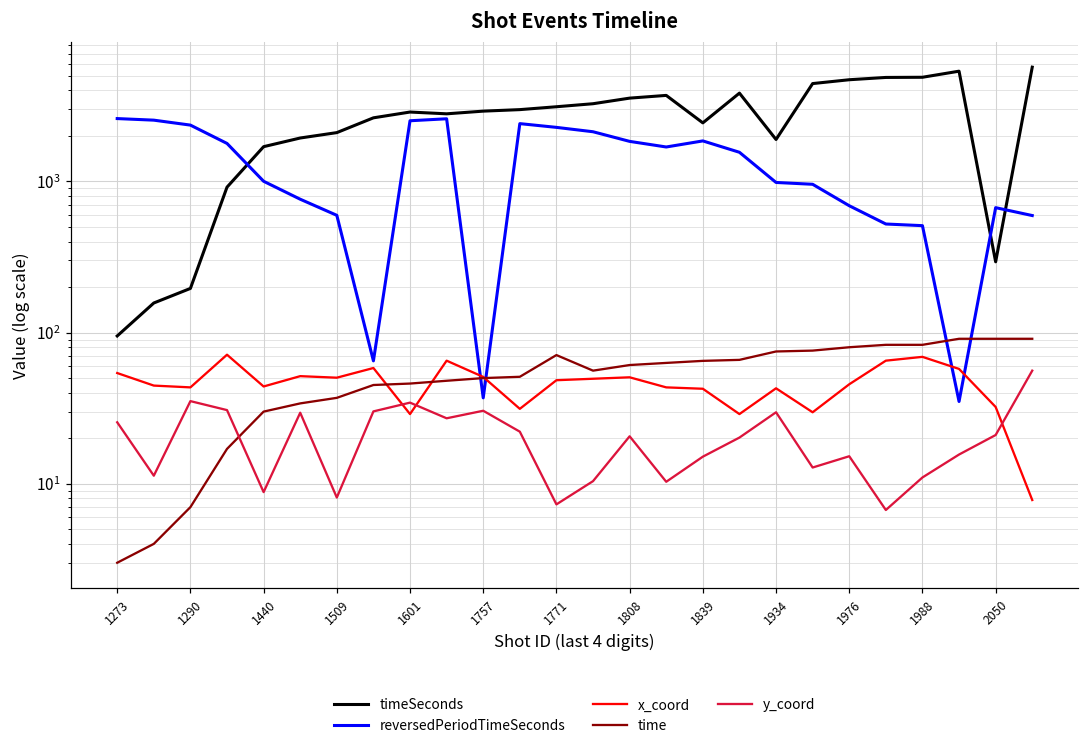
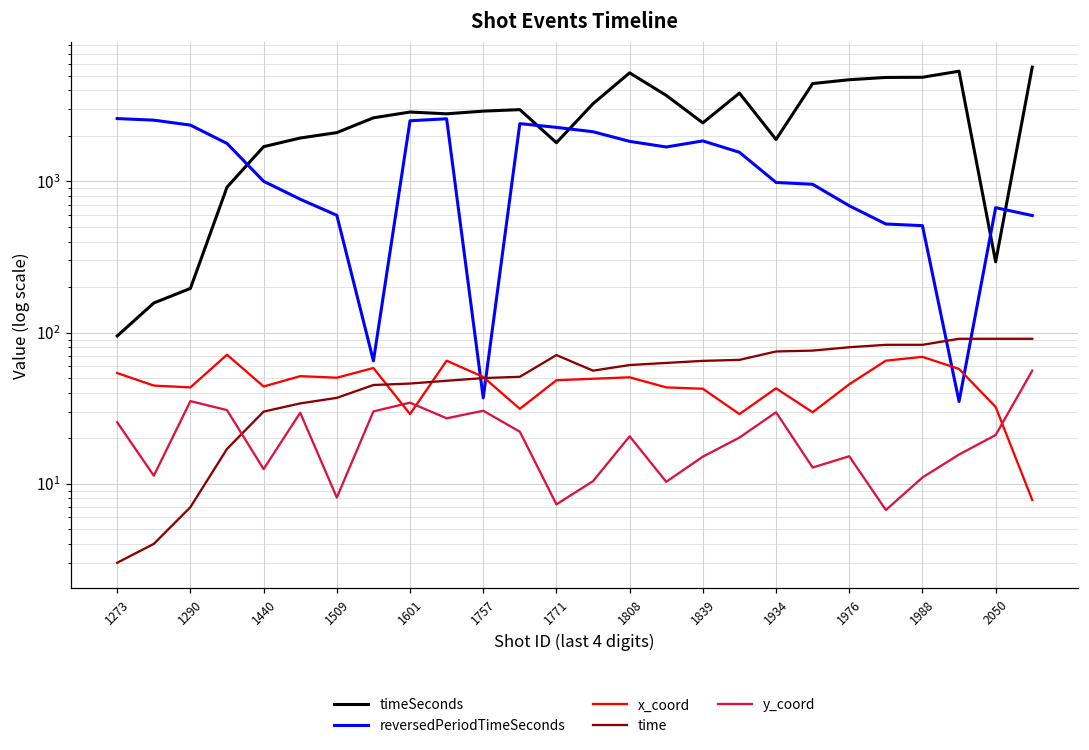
  {
    "timeSeconds": {
      "1273": 100,
      "1290": 200,
      "1440": 1700,
      "1509": 2100,
      "1601": 2900,
      "1757": 2900,
-     "1771": 3100,
-     "1808": 3600,
+     "1771": 1800,
+     "1808": 5200,
      "1839": 2400,
      "1934": 1900,
      "1976": 4700,
      "1988": 4900,
      "2050": 290
    },
    "reversedPeriodTimeSeconds": {
      "1273": 2600,
      "1290": 2400,
      "1440": 1000,
      "1509": 600,
      "1601": 2500,
      "1757": 37,
      "1771": 2300,
      "1808": 1800,
      "1839": 1900,
      "1934": 1000,
      "1976": 700,
      "1988": 510,
      "2050": 700
    },
    "x_coord": {
      "1273": 54,
      "1290": 43,
      "1440": 44,
      "1509": 50,
      "1601": 29,
      "1771": 48,
      "1808": 51,
      "1839": 43,
      "1934": 43,
      "1976": 46,
      "1988": 70,
      "2050": 32
    },
    "time": {
      "1273": 3,
      "1290": 7,
      "1440": 30,
      "1509": 37,
      "1601": 46,
      "1771": 70,
      "1808": 60,
      "1839": 70,
      "1934": 80,
      "1976": 80,
      "1988": 80,
      "2050": 90
    },
    "y_coord": {
      "1273": 26,
      "1290": 35,
-     "1440": 9,
+     "1440": 13,
      "1509": 8,
      "1601": 34,
      "1757": 30,
      "1771": 7,
      "1808": 21,
      "1839": 15,
      "1934": 30,
      "1976": 15,
      "1988": 11,
      "2050": 21
    }
  }
